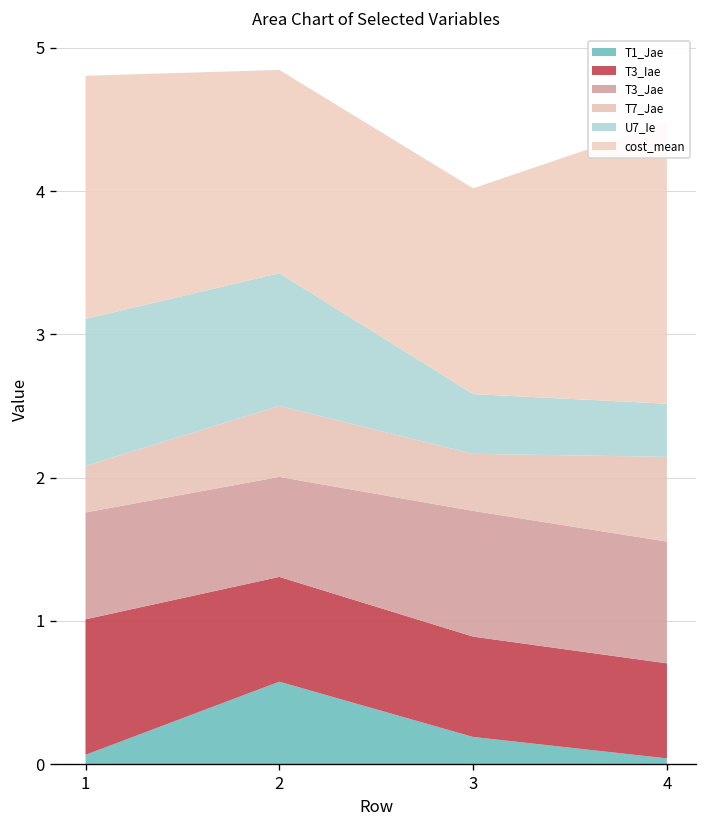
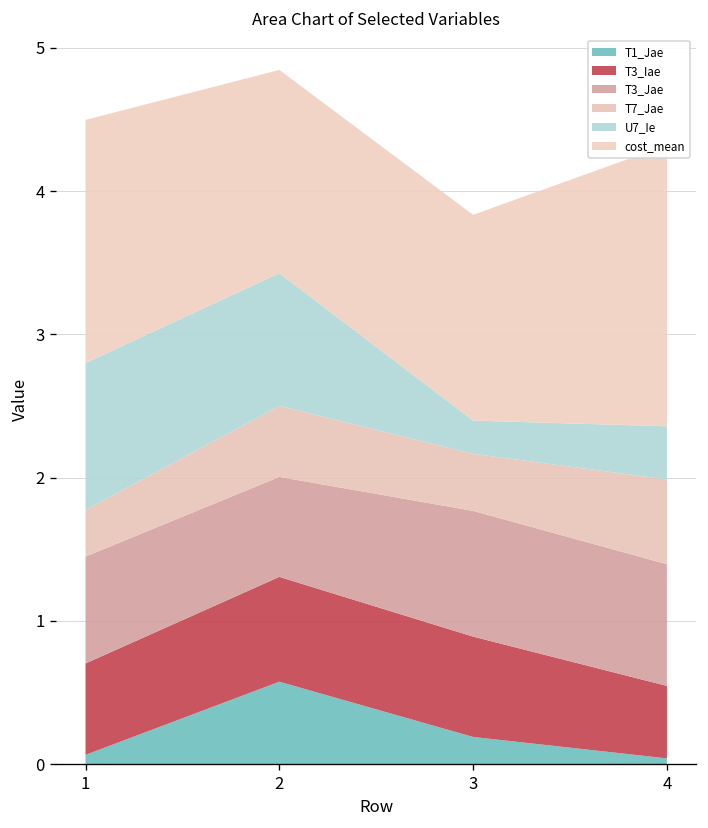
  {
    "T1_Jae": {
      "1": 0.06,
      "2": 0.58,
      "3": 0.19,
      "4": 0.04
    },
    "T3_Iae": {
-     "1": 0.95,
+     "1": 0.64,
      "2": 0.73,
      "3": 0.70,
-     "4": 0.66
+     "4": 0.51
    },
    "U7_Ie": {
      "1": 1.03,
      "2": 0.93,
-     "3": 0.42,
+     "3": 0.23,
      "4": 0.37
    }
  }
